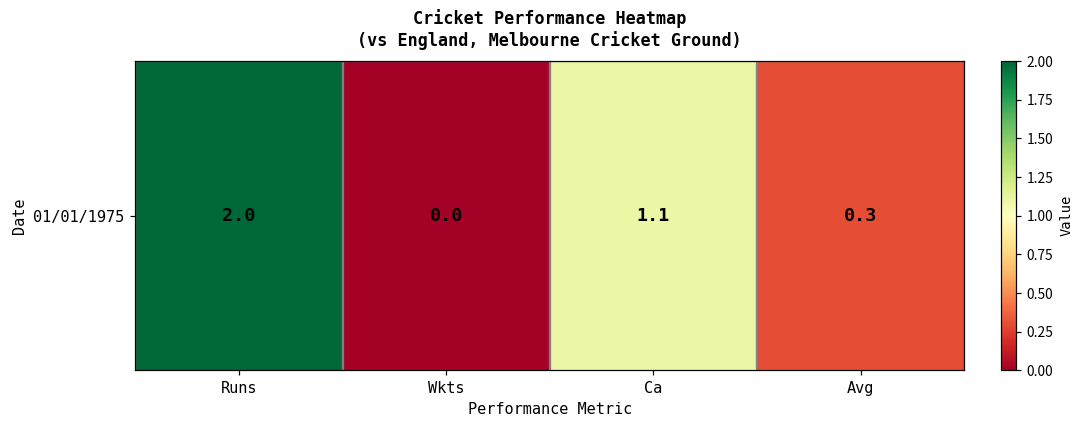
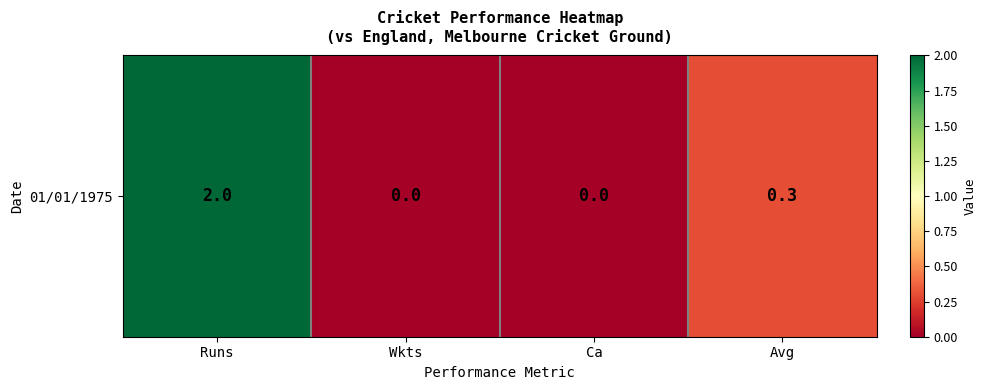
  {
    "01/01/1975": {
      "Runs": 2.0,
      "Wkts": 0.0,
-     "Ca": 1.1,
+     "Ca": 0.0,
      "Avg": 0.3
    }
  }
